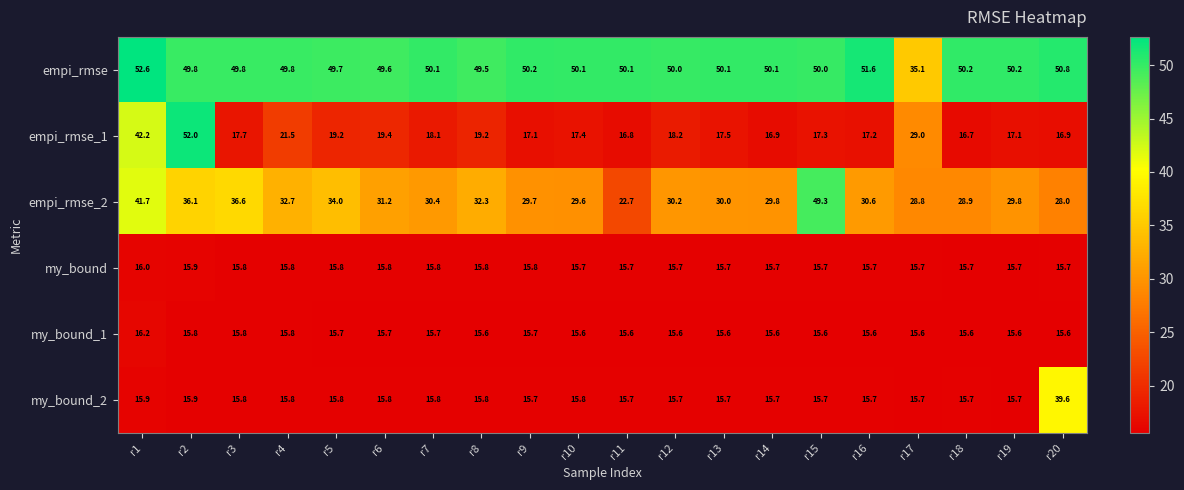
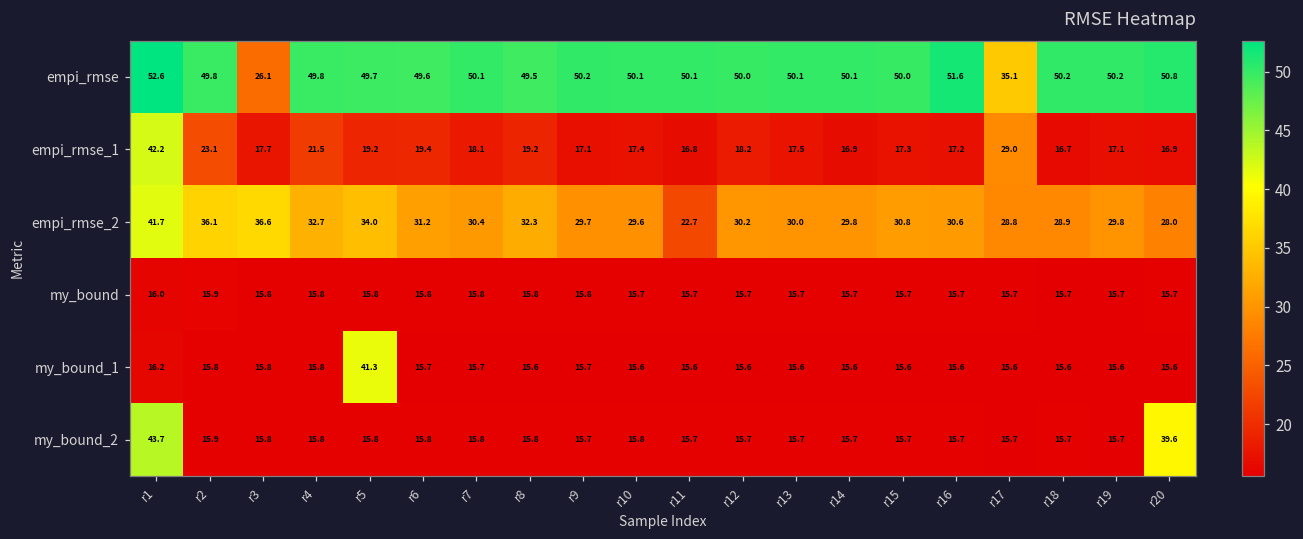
  {
    "empi_rmse": {
      "r1": 52.6,
      "r2": 49.8,
-     "r3": 49.8,
+     "r3": 26.1,
      "r4": 49.8,
      "r5": 49.7,
      "r6": 49.6,
      "r7": 50.1,
      "r8": 49.5,
      "r9": 50.2,
      "r10": 50.1,
      "r11": 50.1,
      "r12": 50.0,
      "r13": 50.1,
      "r14": 50.1,
      "r15": 50.0,
      "r16": 51.6,
      "r17": 35.1,
      "r18": 50.2,
      "r19": 50.2,
      "r20": 50.8
    },
    "empi_rmse_1": {
      "r1": 42.2,
-     "r2": 52.0,
+     "r2": 23.1,
      "r3": 17.7,
      "r4": 21.5,
      "r5": 19.2,
      "r6": 19.4,
      "r7": 18.1,
      "r8": 19.2,
      "r9": 17.1,
      "r10": 17.4,
      "r11": 16.8,
      "r12": 18.2,
      "r13": 17.5,
      "r14": 16.9,
      "r15": 17.3,
      "r16": 17.2,
      "r17": 29.0,
      "r18": 16.7,
      "r19": 17.1,
      "r20": 16.9
    },
    "empi_rmse_2": {
      "r1": 41.7,
      "r2": 36.1,
      "r3": 36.6,
      "r4": 32.7,
      "r5": 34.0,
      "r6": 31.2,
      "r7": 30.4,
      "r8": 32.3,
      "r9": 29.7,
      "r10": 29.6,
      "r11": 22.7,
      "r12": 30.2,
      "r13": 30.0,
      "r14": 29.8,
-     "r15": 49.3,
+     "r15": 30.8,
      "r16": 30.6,
      "r17": 28.8,
      "r18": 28.9,
      "r19": 29.8,
      "r20": 28.0
    },
    "my_bound": {
      "r1": 16.0,
      "r2": 15.9,
      "r3": 15.8,
      "r4": 15.8,
      "r5": 15.8,
      "r6": 15.8,
      "r7": 15.8,
      "r8": 15.8,
      "r9": 15.8,
      "r10": 15.7,
      "r11": 15.7,
      "r12": 15.7,
      "r13": 15.7,
      "r14": 15.7,
      "r15": 15.7,
      "r16": 15.7,
      "r17": 15.7,
      "r18": 15.7,
      "r19": 15.7,
      "r20": 15.7
    },
    "my_bound_1": {
      "r1": 16.2,
      "r2": 15.8,
      "r3": 15.8,
      "r4": 15.8,
-     "r5": 15.7,
+     "r5": 41.3,
      "r6": 15.7,
      "r7": 15.7,
      "r8": 15.6,
      "r9": 15.7,
      "r10": 15.6,
      "r11": 15.6,
      "r12": 15.6,
      "r13": 15.6,
      "r14": 15.6,
      "r15": 15.6,
      "r16": 15.6,
      "r17": 15.6,
      "r18": 15.6,
      "r19": 15.6,
      "r20": 15.6
    },
    "my_bound_2": {
-     "r1": 15.9,
+     "r1": 43.7,
      "r2": 15.9,
      "r3": 15.8,
      "r4": 15.8,
      "r5": 15.8,
      "r6": 15.8,
      "r7": 15.8,
      "r8": 15.8,
      "r9": 15.7,
      "r10": 15.8,
      "r11": 15.7,
      "r12": 15.7,
      "r13": 15.7,
      "r14": 15.7,
      "r15": 15.7,
      "r16": 15.7,
      "r17": 15.7,
      "r18": 15.7,
      "r19": 15.7,
      "r20": 39.6
    }
  }
